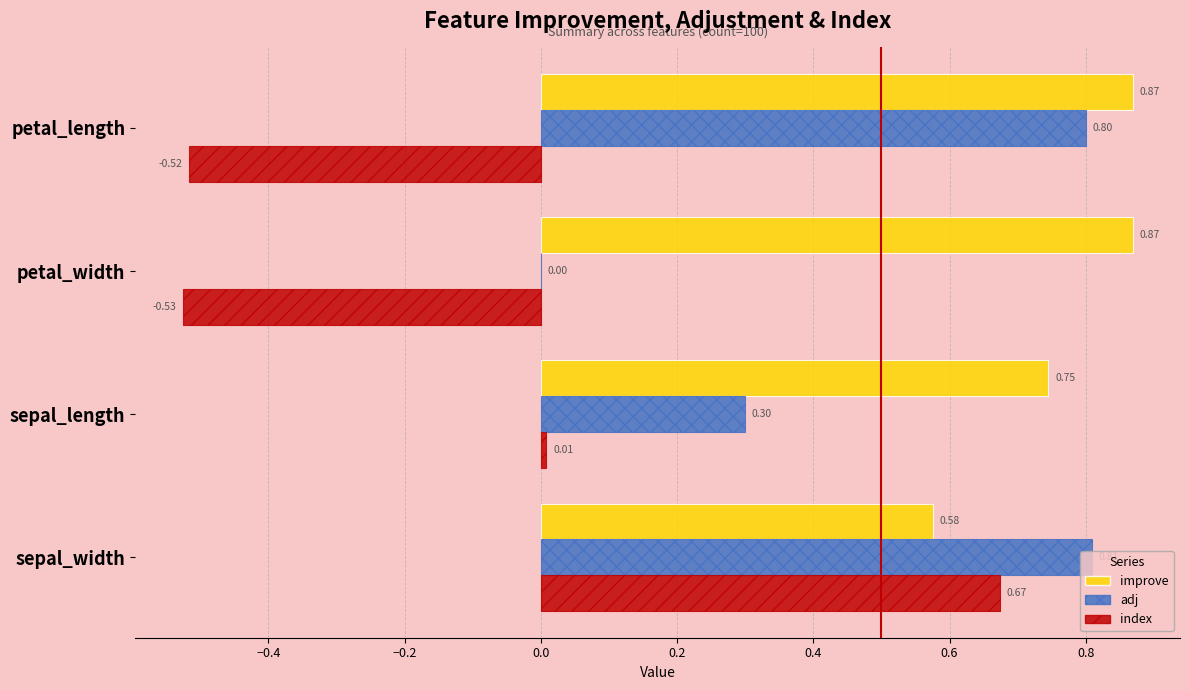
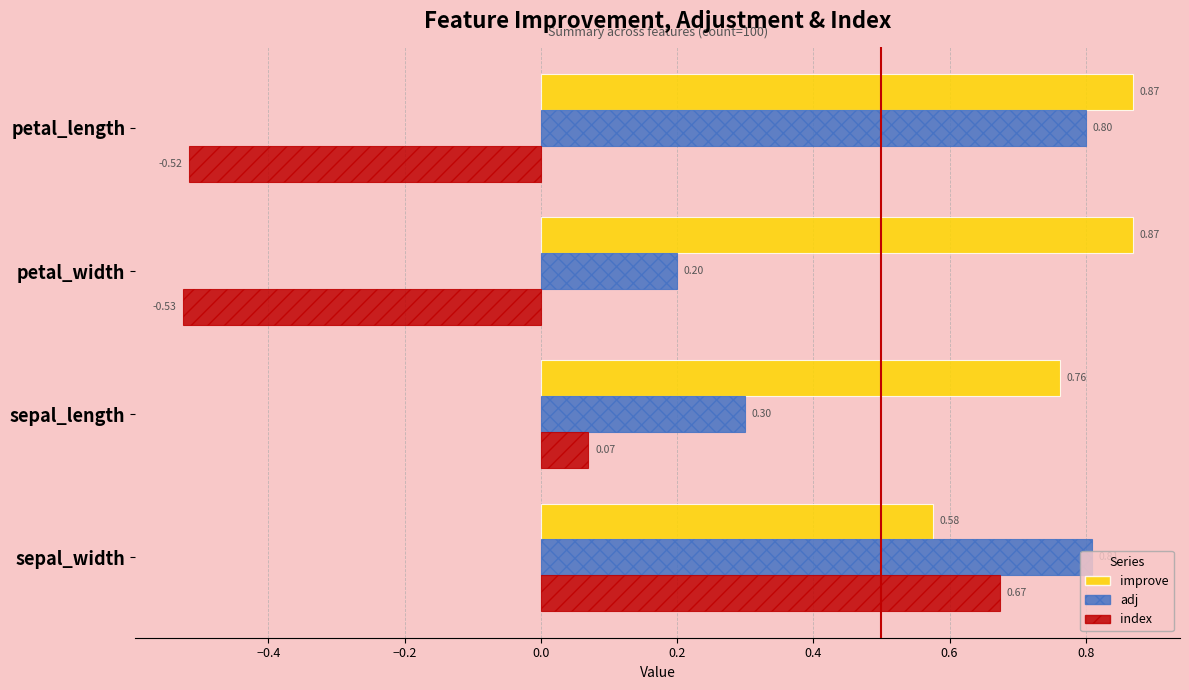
  {
    "improve": {
      "petal_length": 0.87,
      "petal_width": 0.87,
-     "sepal_length": 0.75,
+     "sepal_length": 0.76,
      "sepal_width": 0.58
    },
    "adj": {
      "petal_length": 0.80,
-     "petal_width": 0.00,
+     "petal_width": 0.20,
      "sepal_length": 0.30
    },
    "index": {
      "petal_length": -0.52,
      "petal_width": -0.53,
-     "sepal_length": 0.01,
+     "sepal_length": 0.07,
      "sepal_width": 0.67
    }
  }
